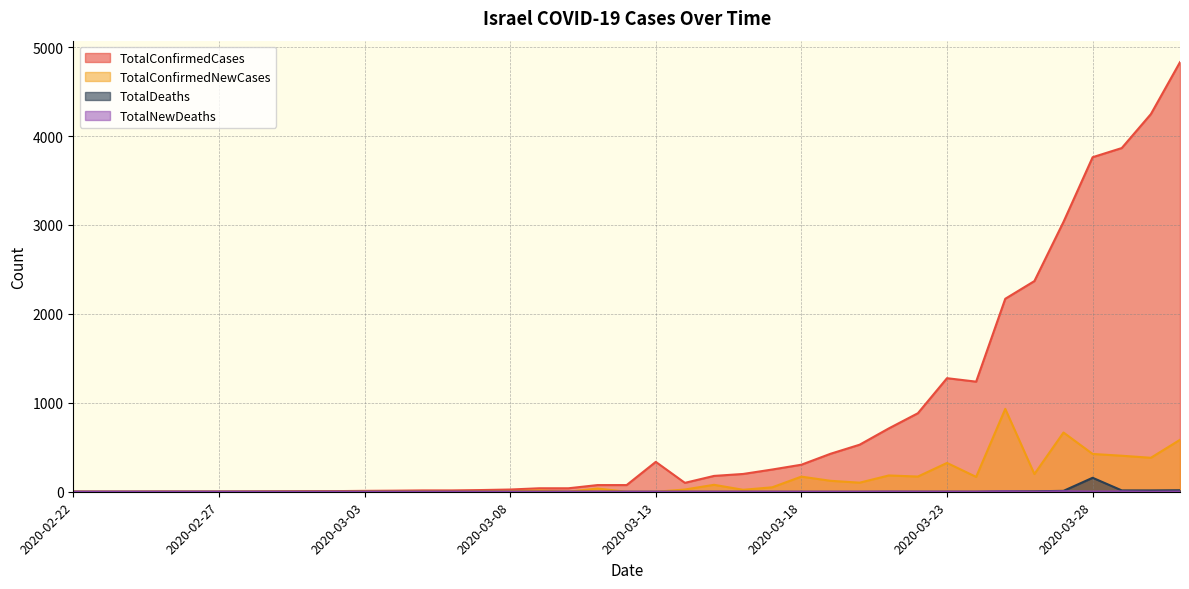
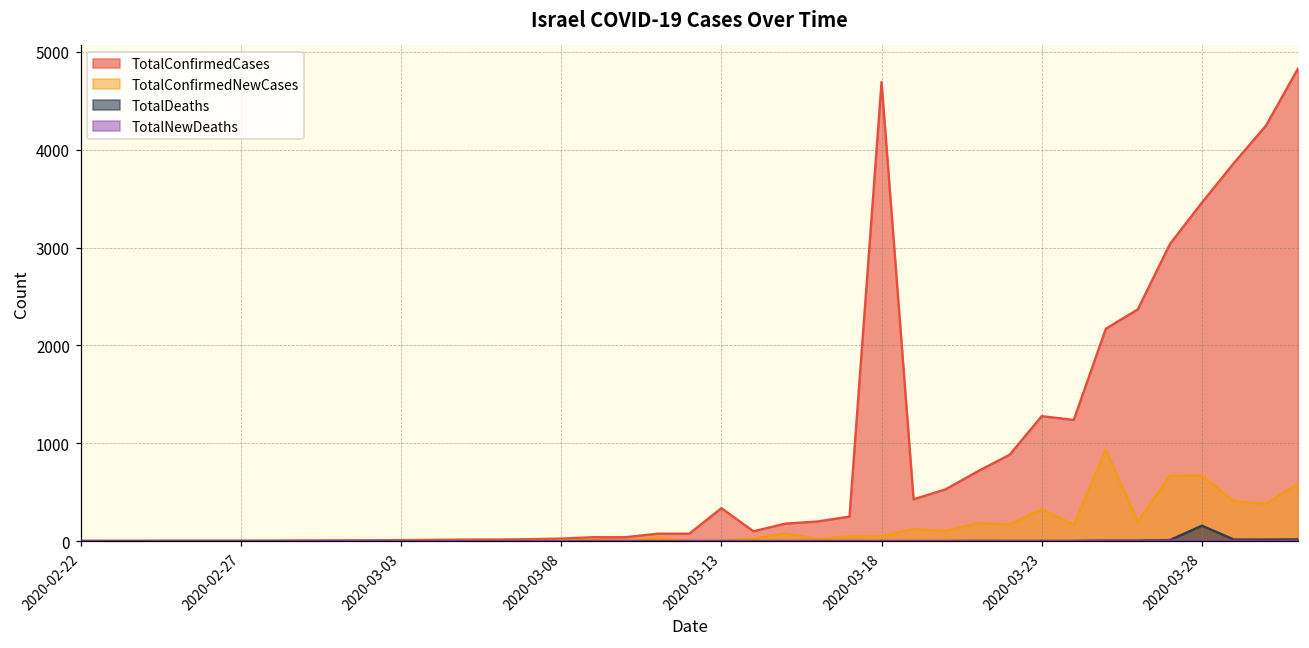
  {
    "TotalConfirmedCases": {
      "2020-03-13": 300,
-     "2020-03-18": 300,
+     "2020-03-18": 4700,
      "2020-03-23": 1300,
-     "2020-03-28": 3800
+     "2020-03-28": 3500
    },
    "TotalConfirmedNewCases": {
-     "2020-03-18": 200,
+     "2020-03-18": 100,
      "2020-03-23": 300,
-     "2020-03-28": 400
+     "2020-03-28": 700
    },
    "TotalDeaths": {
      "2020-03-28": 200
    },
    "TotalNewDeaths": {
      "2020-03-28": 0
    }
  }
